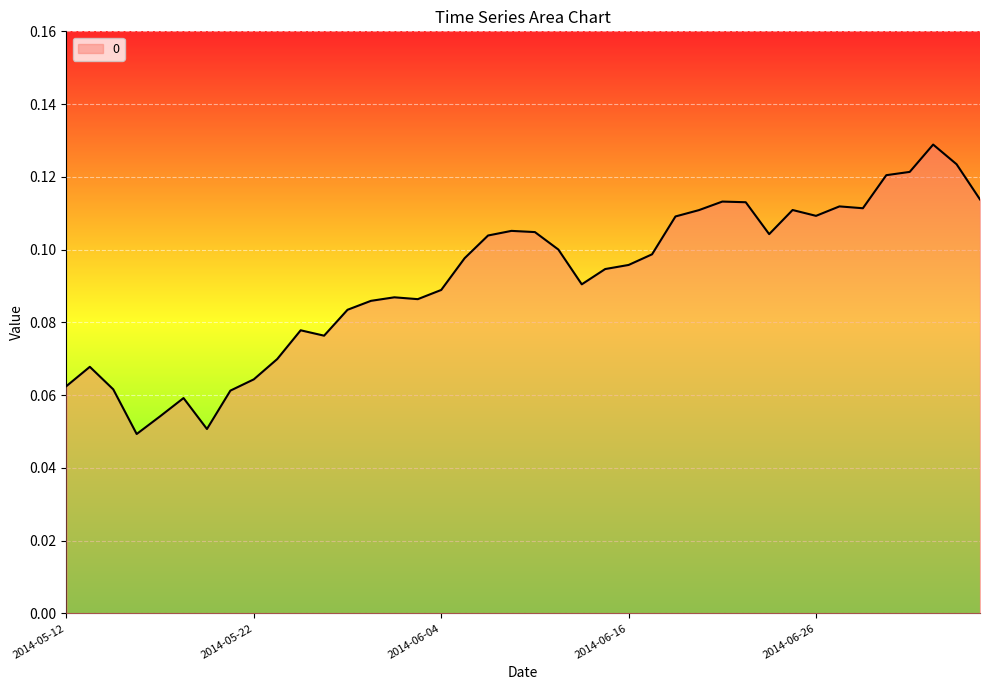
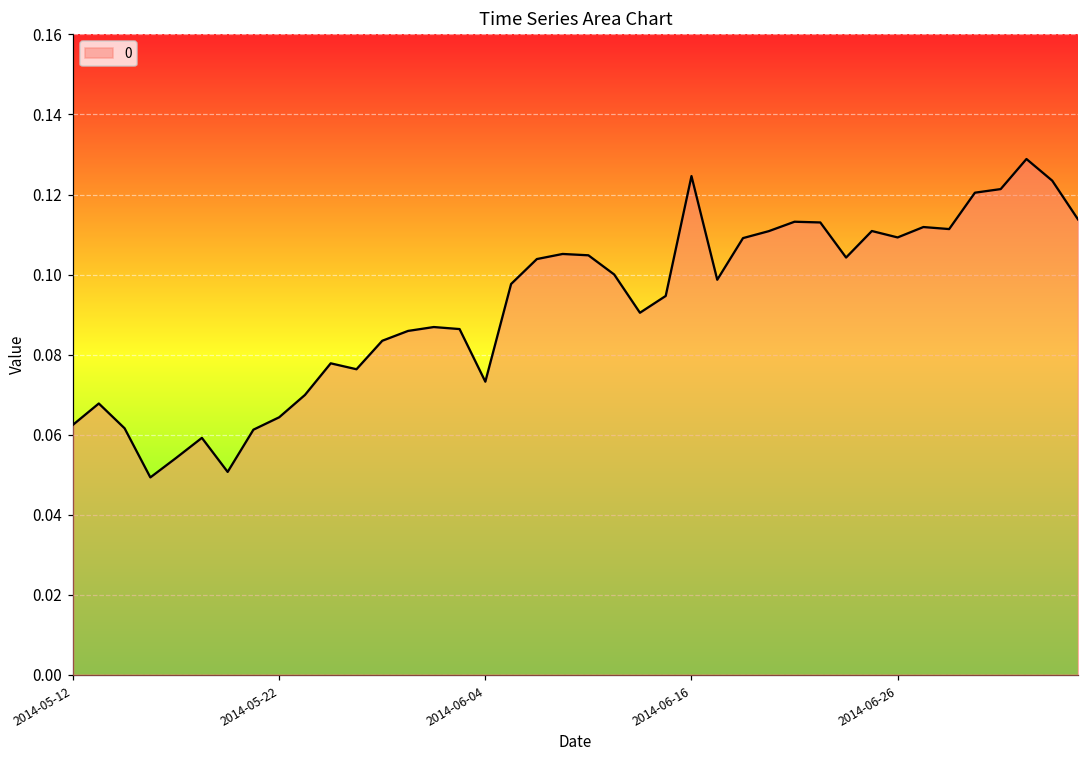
  {
    "2014-05-12": 0.062,
    "2014-05-22": 0.064,
-   "2014-06-04": 0.089,
-   "2014-06-16": 0.096,
+   "2014-06-04": 0.073,
+   "2014-06-16": 0.125,
    "2014-06-26": 0.109
  }
